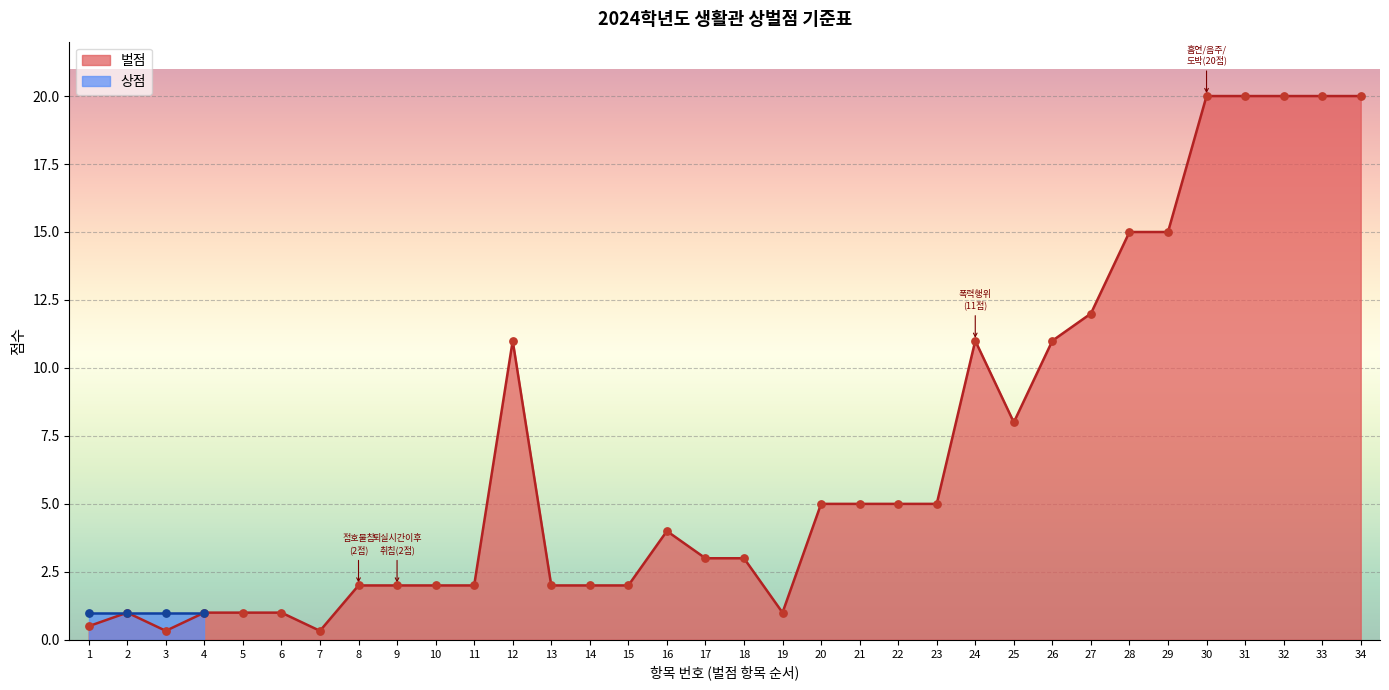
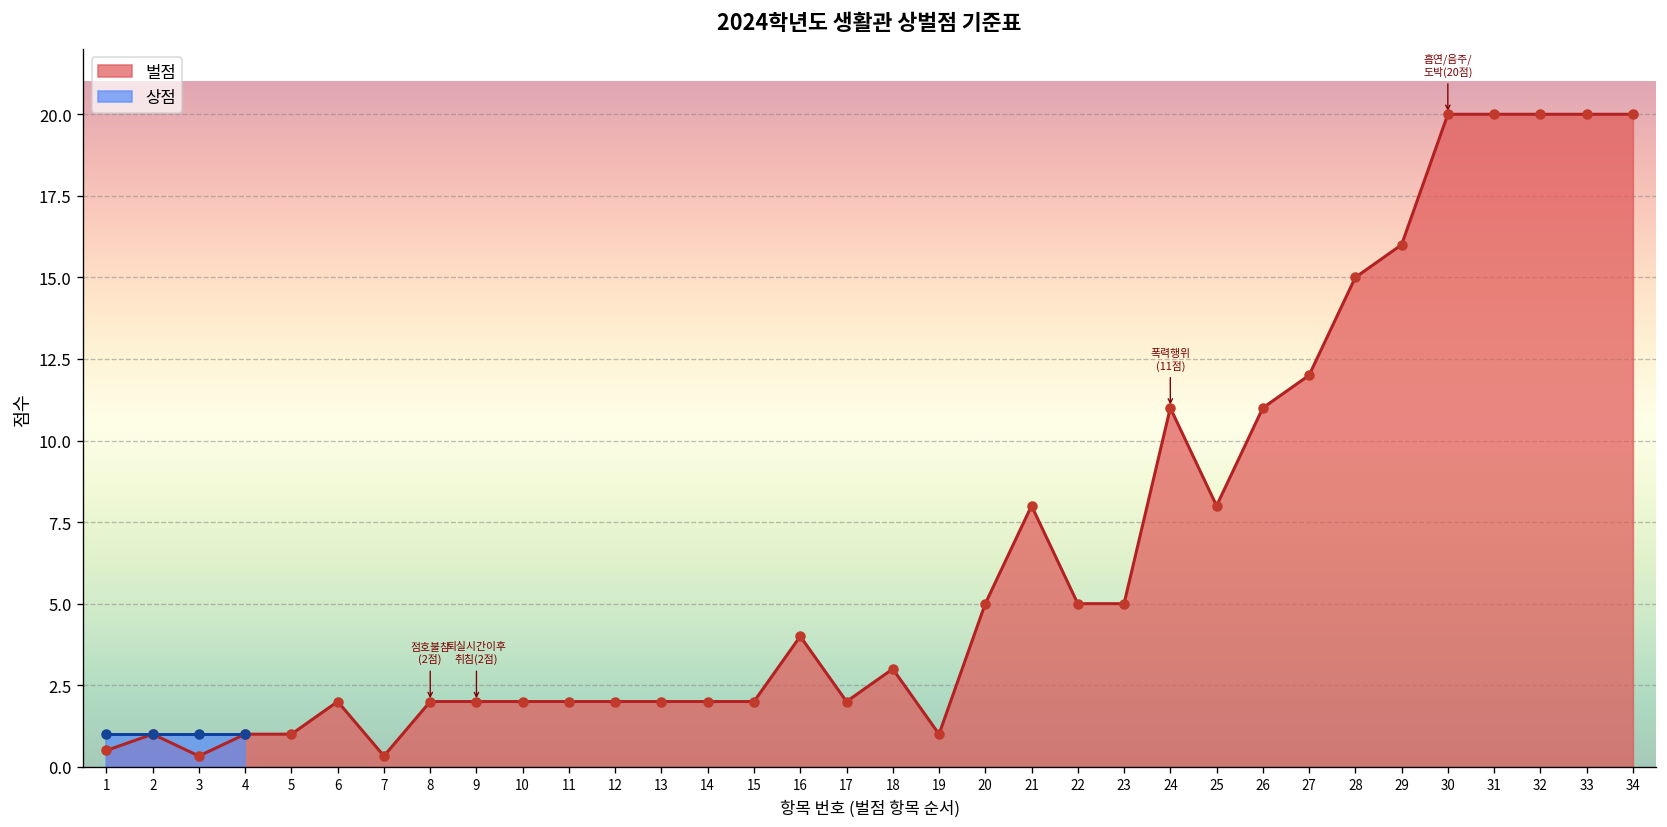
  {
    "벌점": {
      "1": 0.5,
      "3": 0.3,
      "5": 1,
-     "6": 1,
+     "6": 2,
      "7": 0.3,
      "10": 2,
      "11": 2,
-     "12": 11,
+     "12": 2,
      "13": 2,
      "14": 2,
      "15": 2,
      "16": 4,
-     "17": 3,
+     "17": 2,
      "18": 3,
      "19": 1,
      "20": 5,
-     "21": 5,
+     "21": 8,
      "22": 5,
      "23": 5,
      "25": 8,
      "26": 11,
      "27": 12,
      "28": 15,
-     "29": 15,
+     "29": 16,
      "31": 20,
      "32": 20,
      "33": 20,
      "34": 20
    },
    "상점": {
      "1": 1,
      "3": 1
    }
  }
